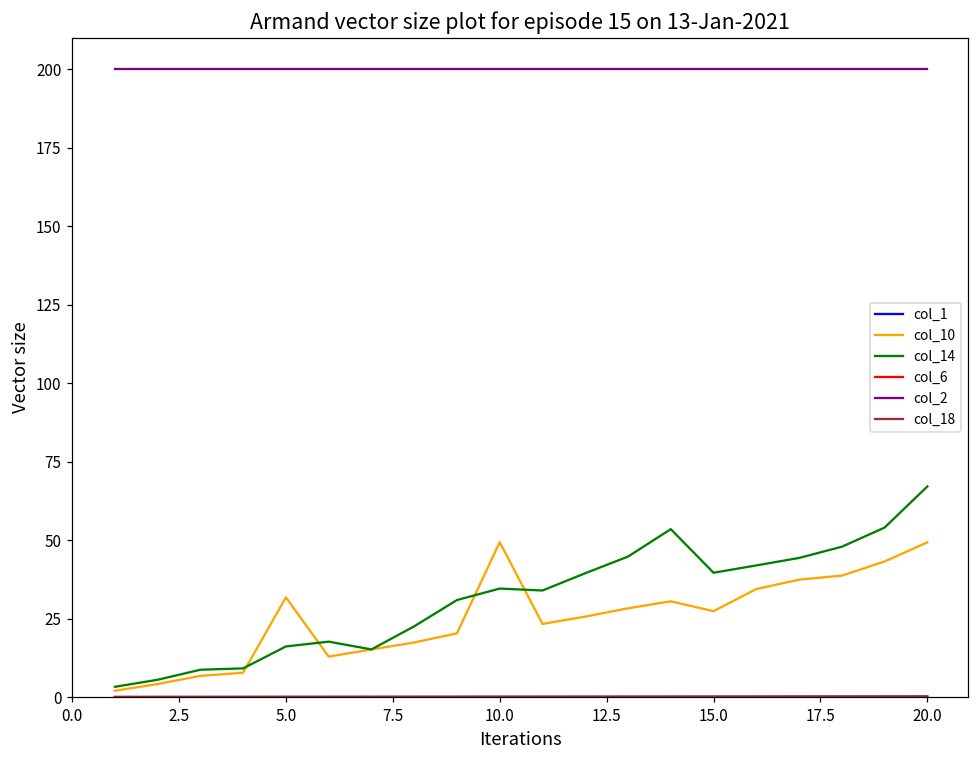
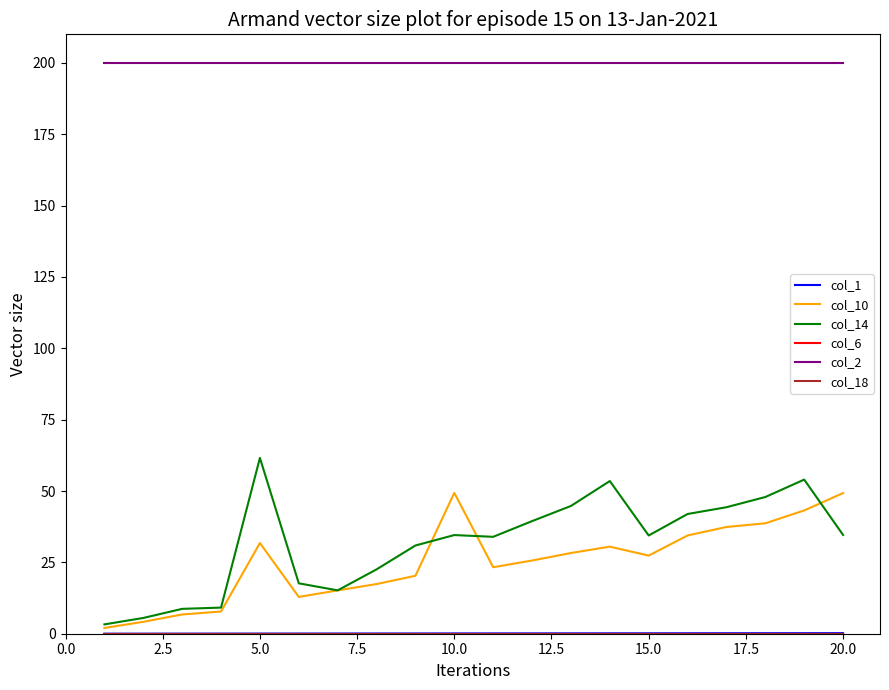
  {
    "col_10": {
      "5.0": 32,
      "10.0": 49,
      "15.0": 27,
      "20.0": 49
    },
    "col_14": {
-     "5.0": 16,
+     "5.0": 62,
      "10.0": 35,
-     "15.0": 40,
-     "20.0": 67
+     "15.0": 34,
+     "20.0": 35
    },
    "col_2": {
      "5.0": 200,
      "10.0": 200,
      "15.0": 200,
      "20.0": 200
    }
  }
